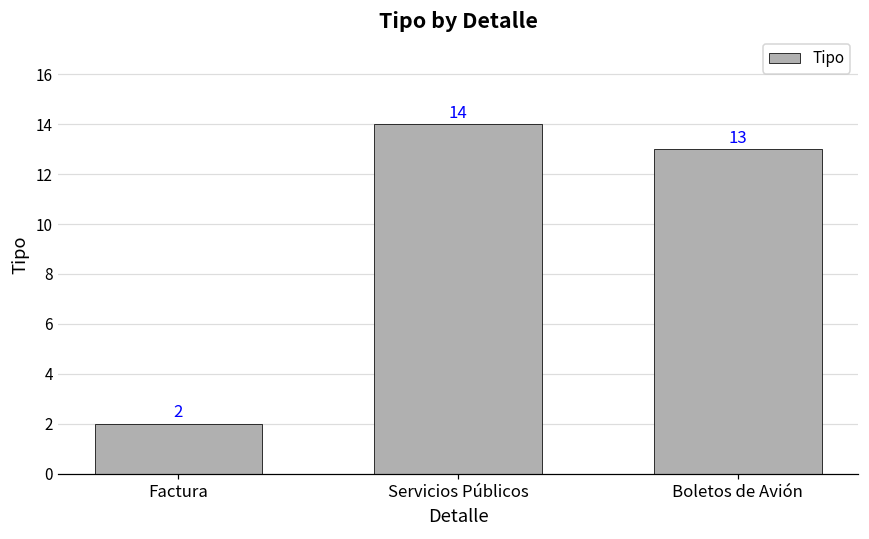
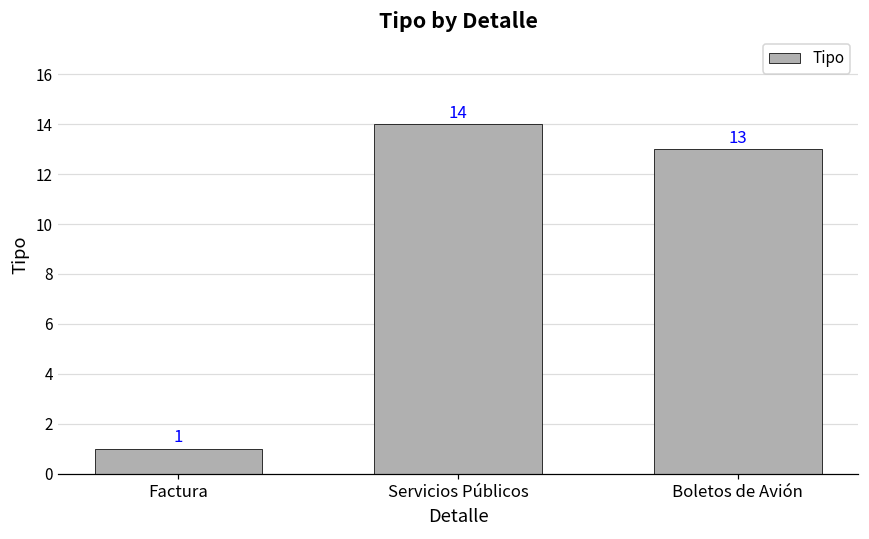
  {
-   "Factura": 2,
+   "Factura": 1,
    "Servicios Públicos": 14,
    "Boletos de Avión": 13
  }
